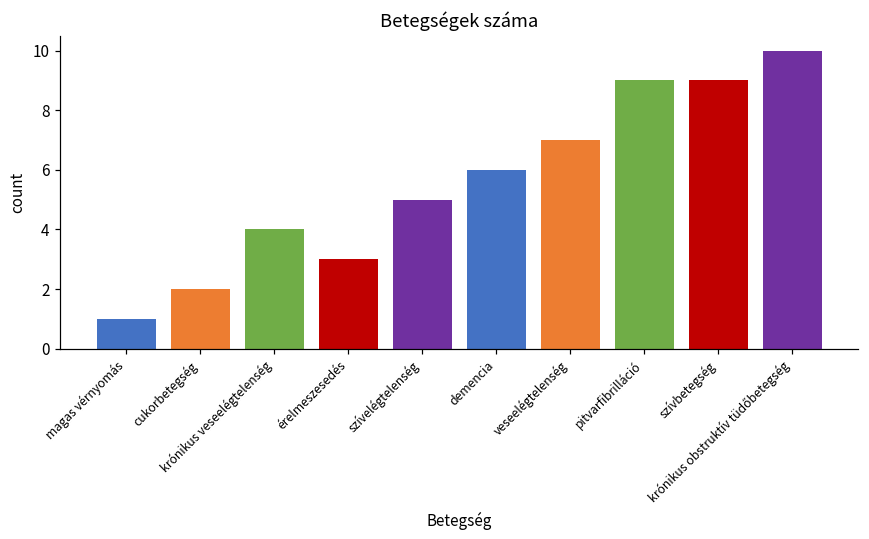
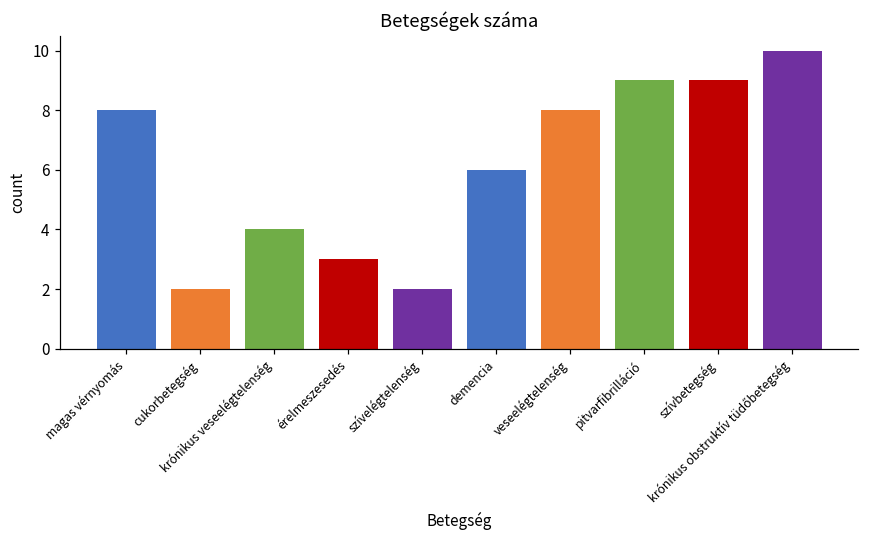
  {
-   "magas vérnyomás": 1,
+   "magas vérnyomás": 8,
    "cukorbetegség": 2,
    "krónikus veseelégtelenség": 4,
    "érelmeszesedés": 3,
-   "szívelégtelenség": 5,
+   "szívelégtelenség": 2,
    "demencia": 6,
-   "veseelégtelenség": 7,
+   "veseelégtelenség": 8,
    "pitvarfibrilláció": 9,
    "szívbetegség": 9,
    "krónikus obstruktív tüdőbetegség": 10
  }
